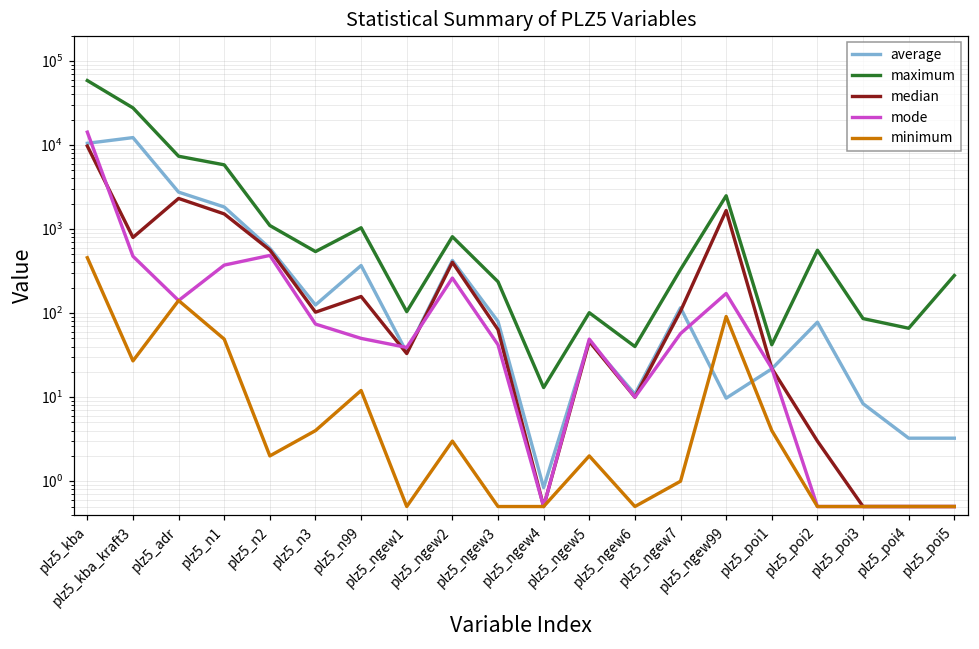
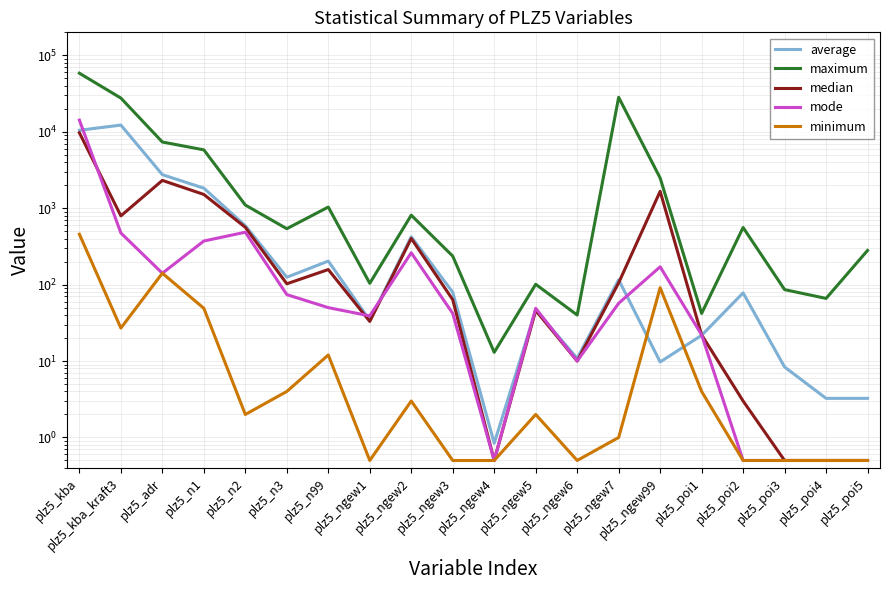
  {
    "average": {
      "plz5_kba_kraft3": 12000,
      "plz5_adr": 2700,
      "plz5_n1": 1800,
      "plz5_n3": 120,
-     "plz5_n99": 400,
+     "plz5_n99": 200,
      "plz5_ngew3": 80,
      "plz5_ngew4": 0.8,
      "plz5_ngew6": 11,
      "plz5_ngew7": 120,
      "plz5_ngew99": 10,
      "plz5_poi2": 80,
      "plz5_poi3": 8,
      "plz5_poi4": 3.3,
      "plz5_poi5": 3.3
    },
    "maximum": {
      "plz5_kba": 60000,
      "plz5_kba_kraft3": 28000,
      "plz5_adr": 7000,
      "plz5_n1": 6000,
      "plz5_n2": 1100,
      "plz5_n3": 500,
      "plz5_n99": 1000,
      "plz5_ngew1": 100,
      "plz5_ngew2": 800,
      "plz5_ngew3": 240,
      "plz5_ngew4": 13,
      "plz5_ngew5": 100,
      "plz5_ngew6": 40,
-     "plz5_ngew7": 330,
+     "plz5_ngew7": 28000,
      "plz5_ngew99": 2500,
      "plz5_poi1": 40,
      "plz5_poi2": 600,
      "plz5_poi3": 90,
      "plz5_poi4": 70,
      "plz5_poi5": 280
    },
    "median": {
      "plz5_kba_kraft3": 800,
      "plz5_adr": 2300,
      "plz5_n1": 1500,
      "plz5_n3": 100,
      "plz5_n99": 160,
      "plz5_ngew3": 60,
      "plz5_ngew7": 110,
      "plz5_ngew99": 1700,
      "plz5_poi2": 3
    },
    "mode": {
      "plz5_kba": 14000,
      "plz5_kba_kraft3": 500,
      "plz5_n1": 400,
      "plz5_n2": 500,
      "plz5_n3": 70,
      "plz5_n99": 50,
      "plz5_ngew1": 40,
      "plz5_ngew2": 260,
      "plz5_ngew3": 40,
      "plz5_ngew7": 60,
      "plz5_ngew99": 170
    },
    "minimum": {
      "plz5_kba": 500,
      "plz5_kba_kraft3": 27,
      "plz5_n1": 50,
      "plz5_n2": 2,
      "plz5_n3": 4,
      "plz5_n99": 12,
      "plz5_ngew1": 0.5,
      "plz5_ngew2": 3,
      "plz5_ngew3": 0.5,
      "plz5_ngew5": 2,
      "plz5_ngew6": 0.5,
      "plz5_ngew7": 1,
      "plz5_ngew99": 90,
      "plz5_poi1": 4
    }
  }
